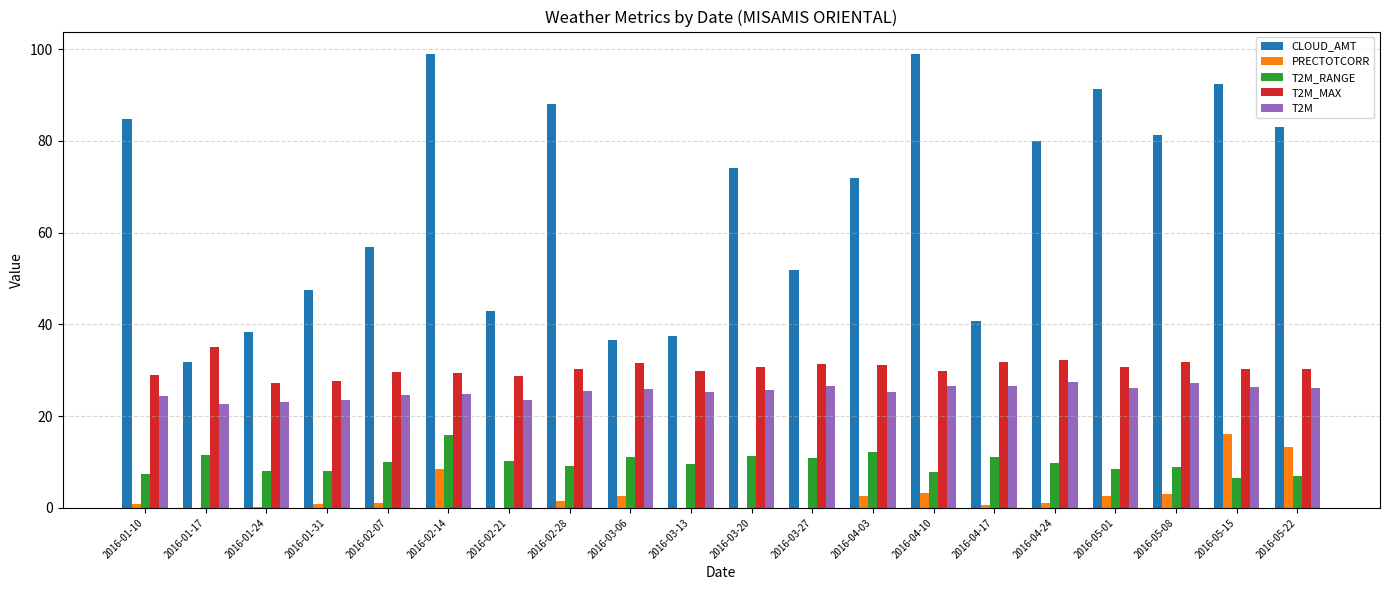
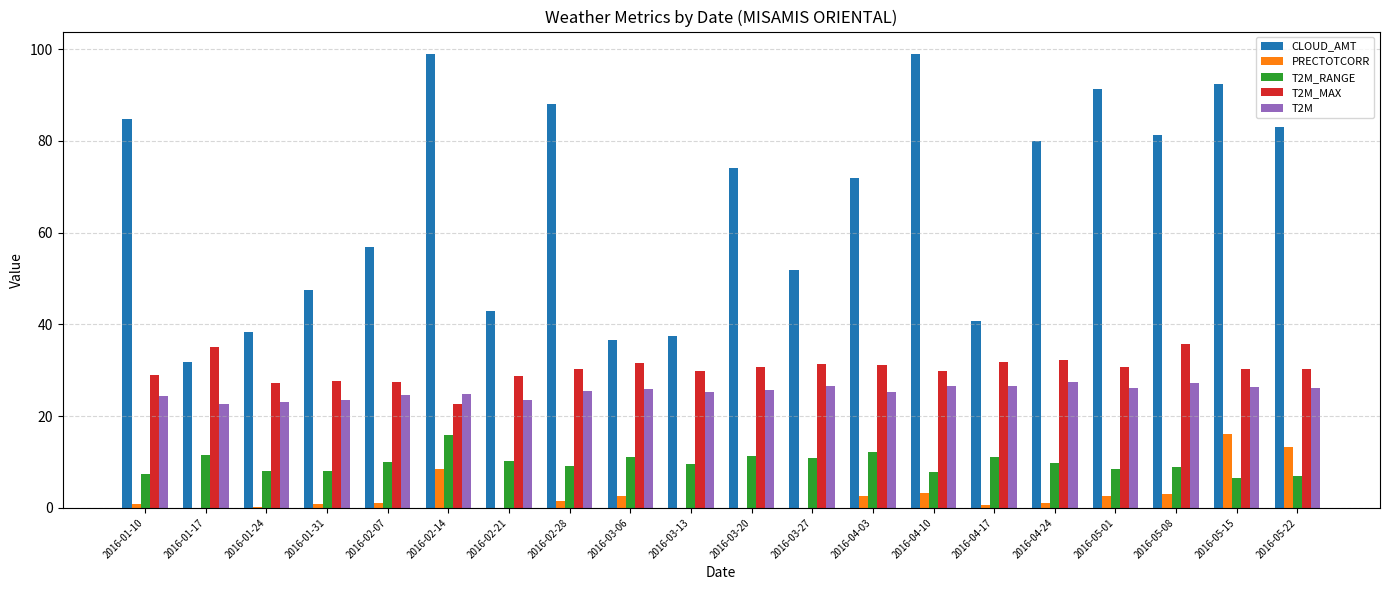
  {
    "CLOUD_AMT": {
      "2016-01-10": 85,
      "2016-01-17": 32,
      "2016-01-24": 38,
      "2016-01-31": 47,
      "2016-02-07": 57,
      "2016-02-14": 99,
      "2016-02-21": 43,
      "2016-02-28": 88,
      "2016-03-06": 37,
      "2016-03-13": 37,
      "2016-03-20": 74,
      "2016-03-27": 52,
      "2016-04-03": 72,
      "2016-04-10": 99,
      "2016-04-17": 41,
      "2016-04-24": 80,
      "2016-05-01": 91,
      "2016-05-08": 81,
      "2016-05-15": 92,
      "2016-05-22": 83
    },
    "PRECTOTCORR": {
      "2016-01-10": 1,
      "2016-01-31": 1,
      "2016-02-07": 1,
      "2016-02-14": 8,
      "2016-02-28": 1,
      "2016-03-06": 3,
      "2016-03-20": 0,
      "2016-03-27": 0,
      "2016-04-03": 3,
      "2016-04-10": 3,
      "2016-04-17": 1,
      "2016-04-24": 1,
      "2016-05-01": 3,
      "2016-05-08": 3,
      "2016-05-15": 16,
      "2016-05-22": 13
    },
    "T2M_RANGE": {
      "2016-01-10": 7,
      "2016-01-17": 12,
      "2016-01-24": 8,
      "2016-01-31": 8,
      "2016-02-07": 10,
      "2016-02-14": 16,
      "2016-02-21": 10,
      "2016-02-28": 9,
      "2016-03-06": 11,
      "2016-03-13": 10,
      "2016-03-20": 11,
      "2016-03-27": 11,
      "2016-04-03": 12,
      "2016-04-10": 8,
      "2016-04-17": 11,
      "2016-04-24": 10,
      "2016-05-01": 8,
      "2016-05-08": 9,
      "2016-05-15": 6,
      "2016-05-22": 7
    },
    "T2M_MAX": {
      "2016-01-10": 29,
      "2016-01-17": 35,
      "2016-01-24": 27,
      "2016-01-31": 28,
-     "2016-02-07": 30,
-     "2016-02-14": 29,
+     "2016-02-07": 27,
+     "2016-02-14": 23,
      "2016-02-21": 29,
      "2016-02-28": 30,
      "2016-03-06": 32,
      "2016-03-13": 30,
      "2016-03-20": 31,
      "2016-03-27": 31,
      "2016-04-03": 31,
      "2016-04-10": 30,
      "2016-04-17": 32,
      "2016-04-24": 32,
      "2016-05-01": 31,
-     "2016-05-08": 32,
+     "2016-05-08": 36,
      "2016-05-15": 30,
      "2016-05-22": 30
    },
    "T2M": {
      "2016-01-10": 24,
      "2016-01-17": 23,
      "2016-01-24": 23,
      "2016-01-31": 24,
      "2016-02-07": 25,
      "2016-02-14": 25,
      "2016-02-21": 24,
      "2016-02-28": 25,
      "2016-03-06": 26,
      "2016-03-13": 25,
      "2016-03-20": 26,
      "2016-03-27": 27,
      "2016-04-03": 25,
      "2016-04-10": 27,
      "2016-04-17": 27,
      "2016-04-24": 27,
      "2016-05-01": 26,
      "2016-05-08": 27,
      "2016-05-15": 26,
      "2016-05-22": 26
    }
  }
